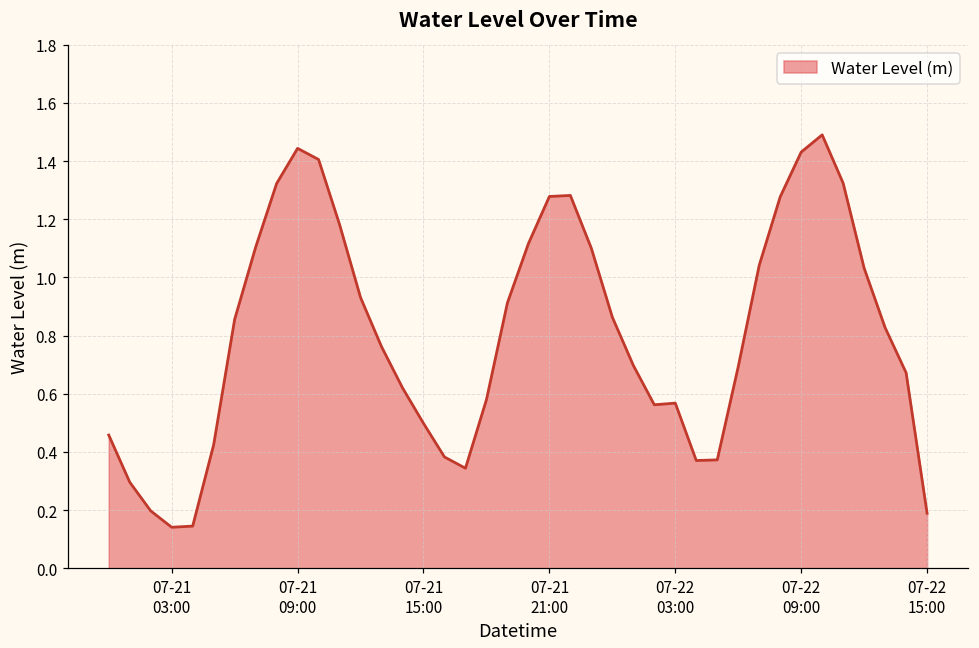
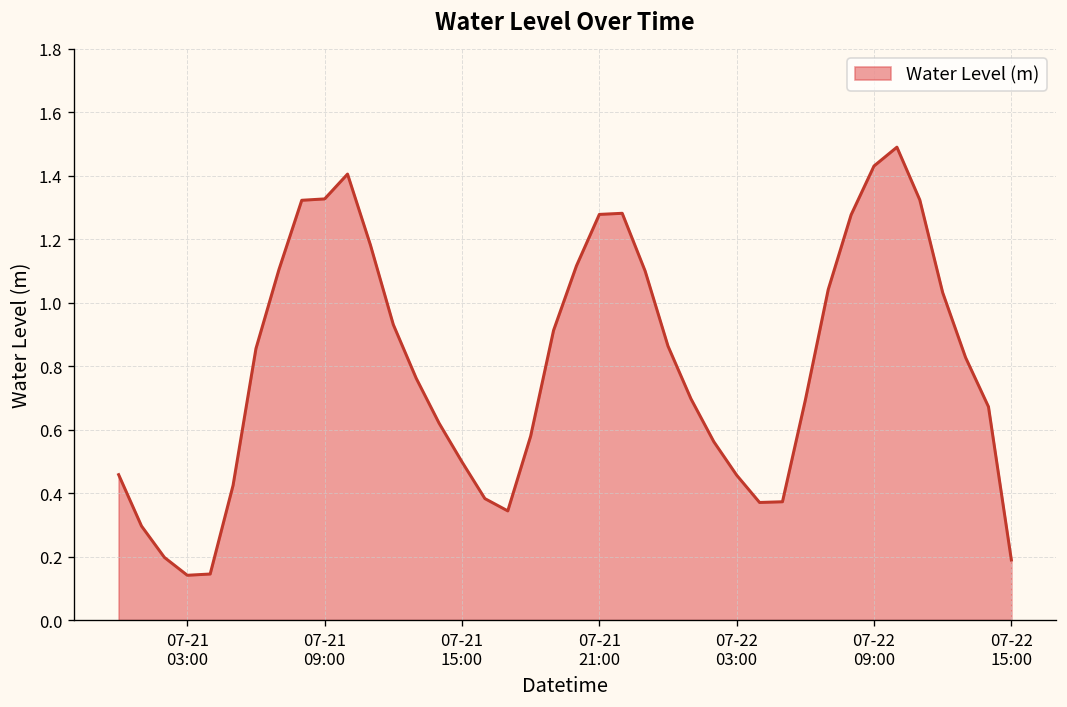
  {
    "07-21 03:00": 0.14,
-   "07-21 09:00": 1.44,
+   "07-21 09:00": 1.33,
    "07-21 15:00": 0.50,
    "07-21 21:00": 1.28,
-   "07-22 03:00": 0.57,
+   "07-22 03:00": 0.46,
    "07-22 09:00": 1.43,
    "07-22 15:00": 0.19
  }
